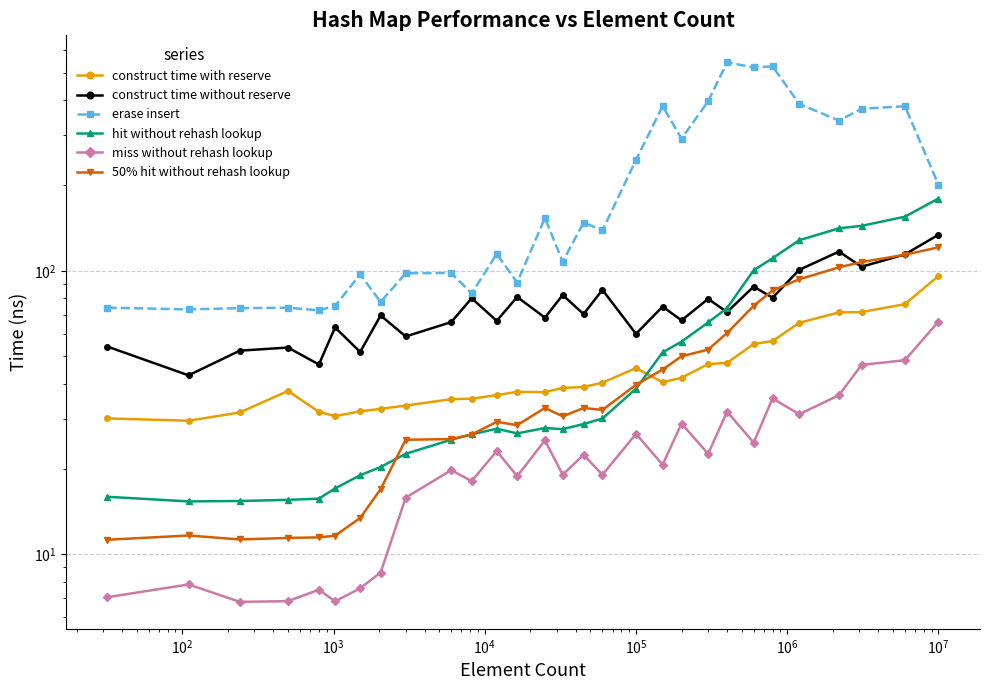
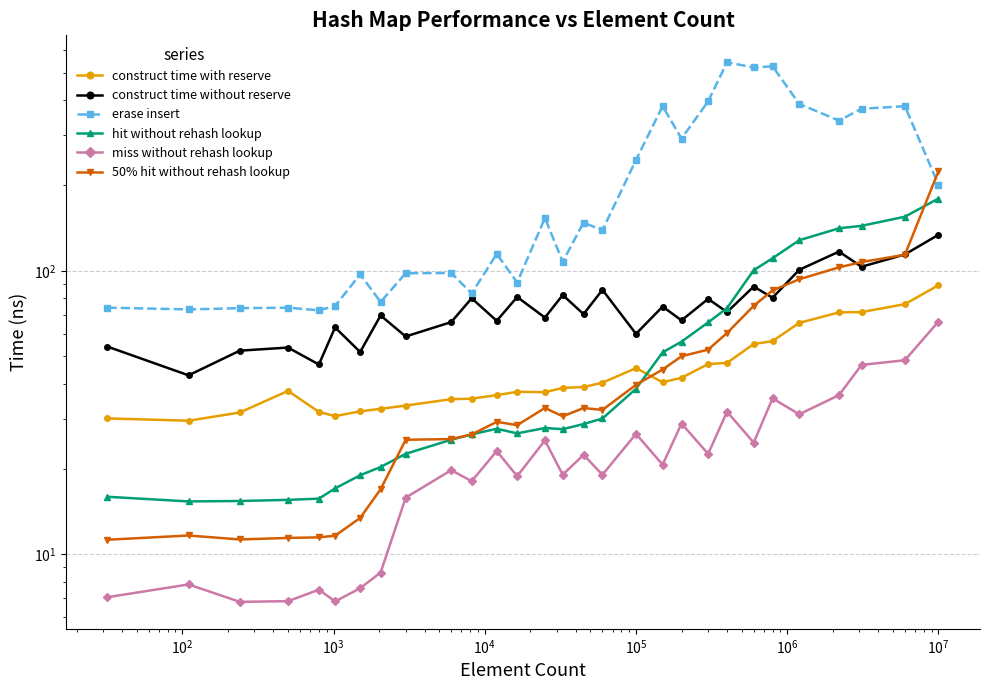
  {
    "construct time with reserve": {
      "10^5": 45,
-     "10^7": 96
+     "10^7": 89
    },
    "construct time without reserve": {
      "10^5": 60,
      "10^7": 130
    },
    "erase insert": {
      "10^5": 250,
      "10^7": 200
    },
    "hit without rehash lookup": {
      "10^5": 38,
      "10^7": 180
    },
    "miss without rehash lookup": {
      "10^5": 27,
      "10^7": 66
    },
    "50% hit without rehash lookup": {
      "10^5": 40,
-     "10^7": 121
+     "10^7": 220
    }
  }
